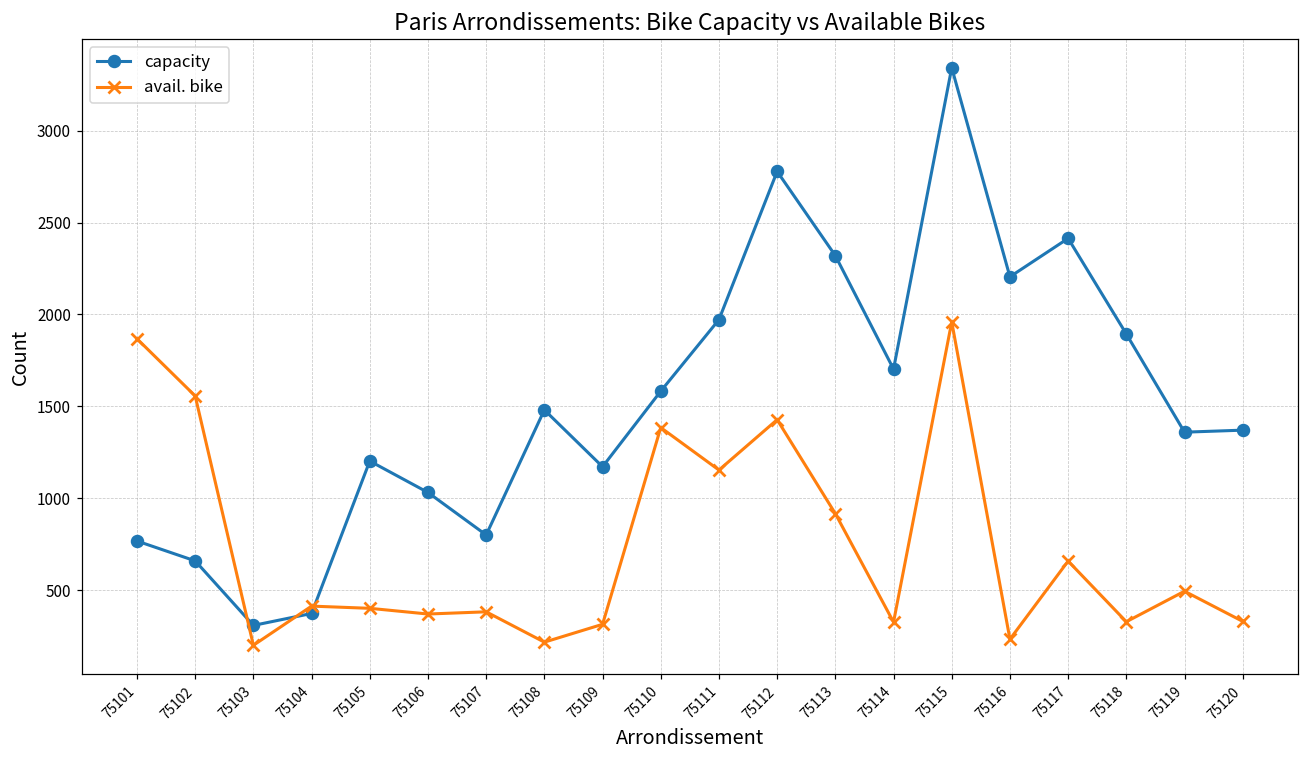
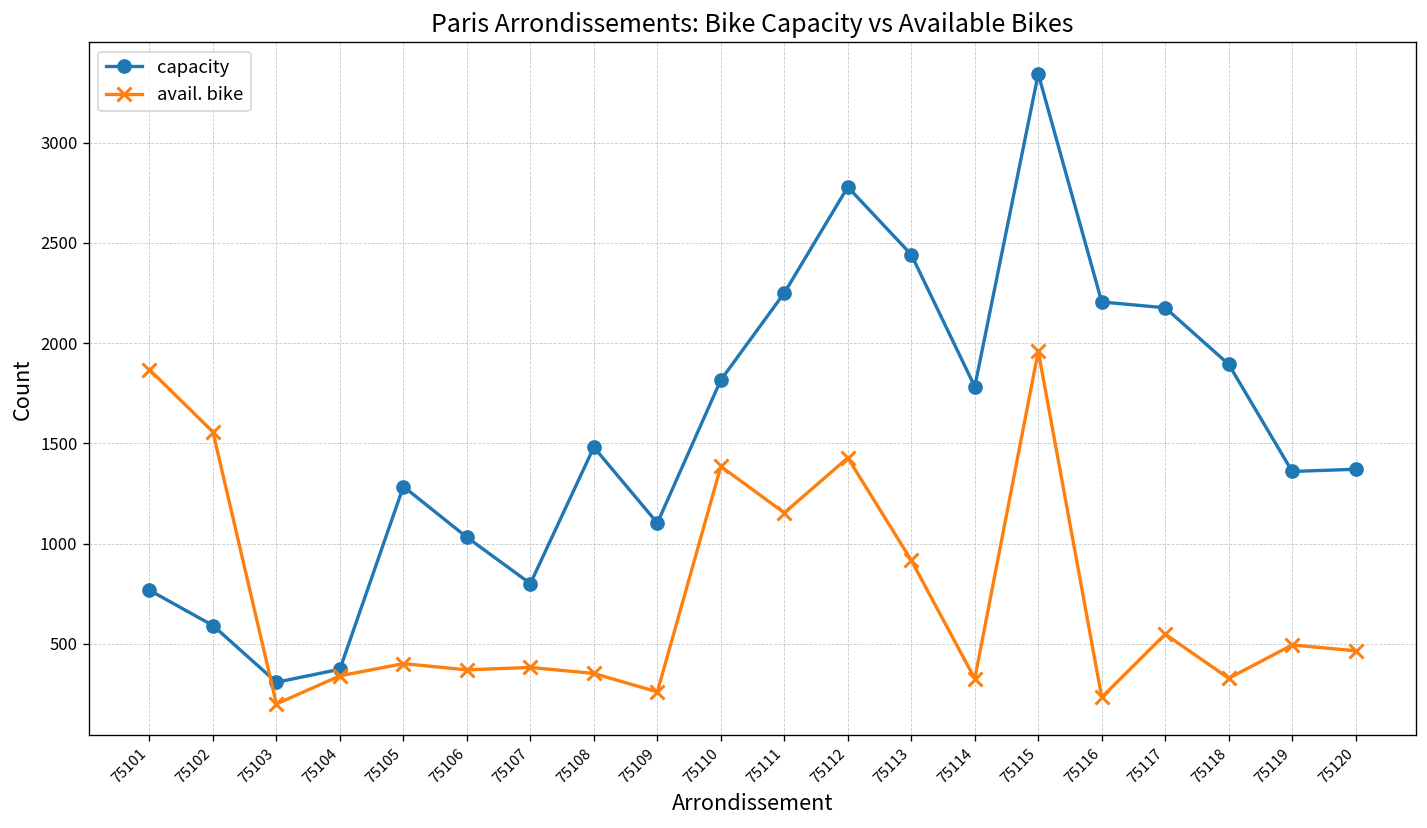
  {
    "capacity": {
      "75101": 770,
-     "75102": 660,
+     "75102": 590,
      "75103": 310,
      "75104": 370,
-     "75105": 1200,
+     "75105": 1290,
      "75106": 1030,
      "75107": 800,
      "75108": 1480,
-     "75109": 1170,
-     "75110": 1580,
-     "75111": 1970,
+     "75109": 1100,
+     "75110": 1820,
+     "75111": 2250,
      "75112": 2780,
-     "75113": 2320,
-     "75114": 1700,
+     "75113": 2440,
+     "75114": 1780,
      "75115": 3340,
      "75116": 2210,
-     "75117": 2410,
+     "75117": 2180,
      "75118": 1890,
      "75119": 1360,
      "75120": 1370
    },
    "avail. bike": {
      "75101": 1870,
      "75102": 1560,
      "75103": 200,
-     "75104": 410,
+     "75104": 340,
      "75105": 400,
      "75106": 370,
      "75107": 380,
-     "75108": 220,
-     "75109": 320,
+     "75108": 350,
+     "75109": 260,
      "75110": 1390,
      "75111": 1150,
      "75112": 1430,
      "75113": 920,
      "75114": 330,
      "75115": 1960,
      "75116": 230,
-     "75117": 660,
+     "75117": 550,
      "75118": 330,
      "75119": 500,
-     "75120": 330
+     "75120": 470
    }
  }
